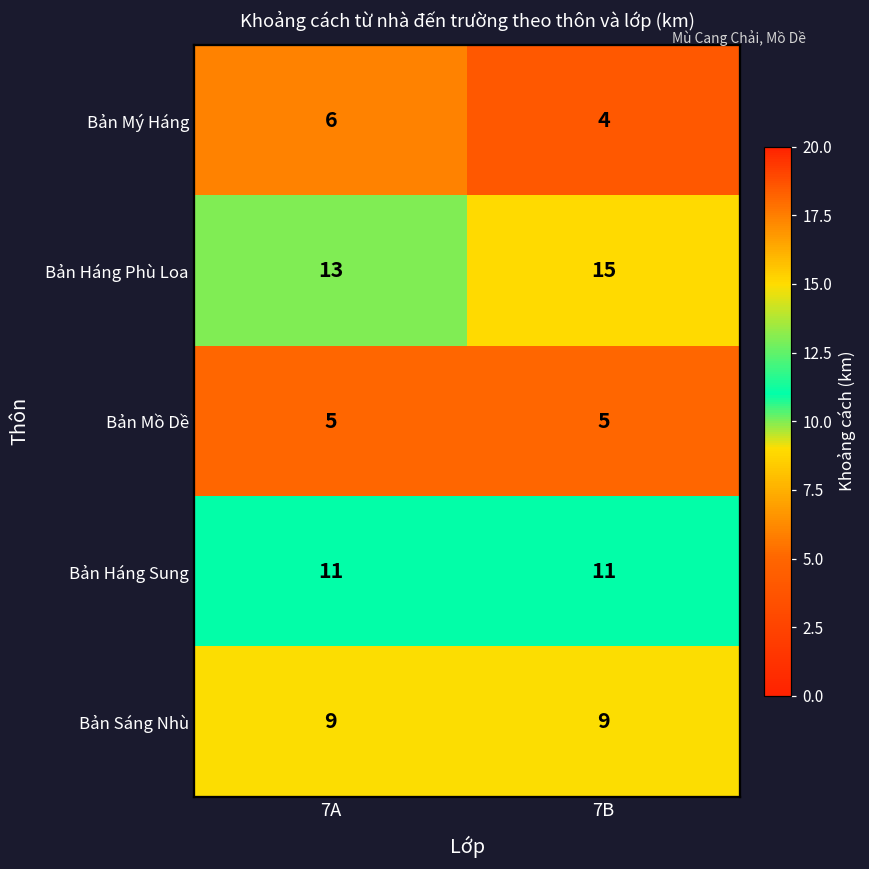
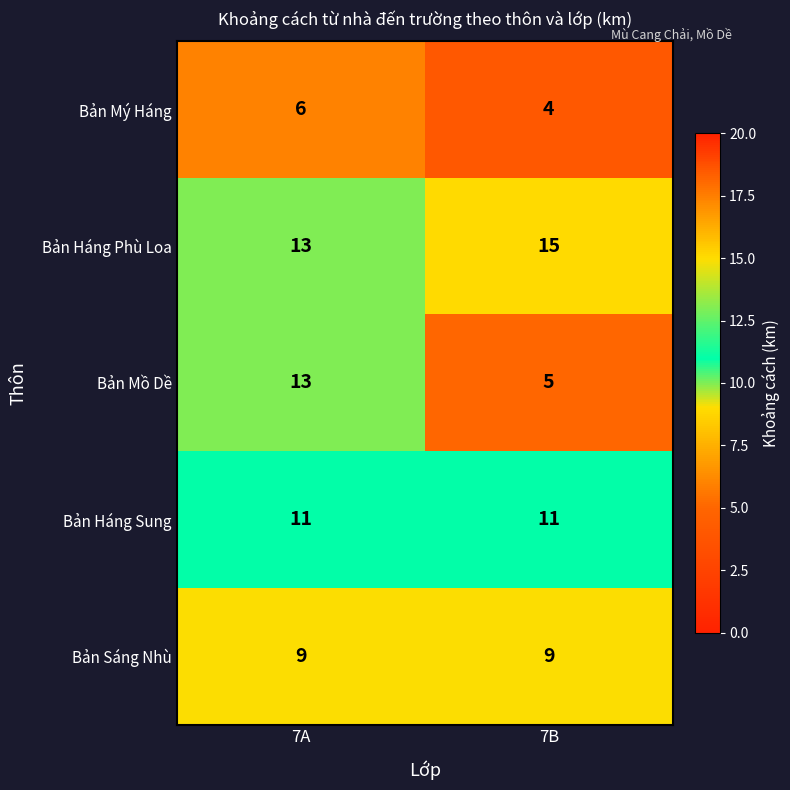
  {
    "Bản Mý Háng": {
      "7A": 6,
      "7B": 4
    },
    "Bản Háng Phù Loa": {
      "7A": 13,
      "7B": 15
    },
    "Bản Mồ Dề": {
-     "7A": 5,
+     "7A": 13,
      "7B": 5
    },
    "Bản Háng Sung": {
      "7A": 11,
      "7B": 11
    },
    "Bản Sáng Nhù": {
      "7A": 9,
      "7B": 9
    }
  }
